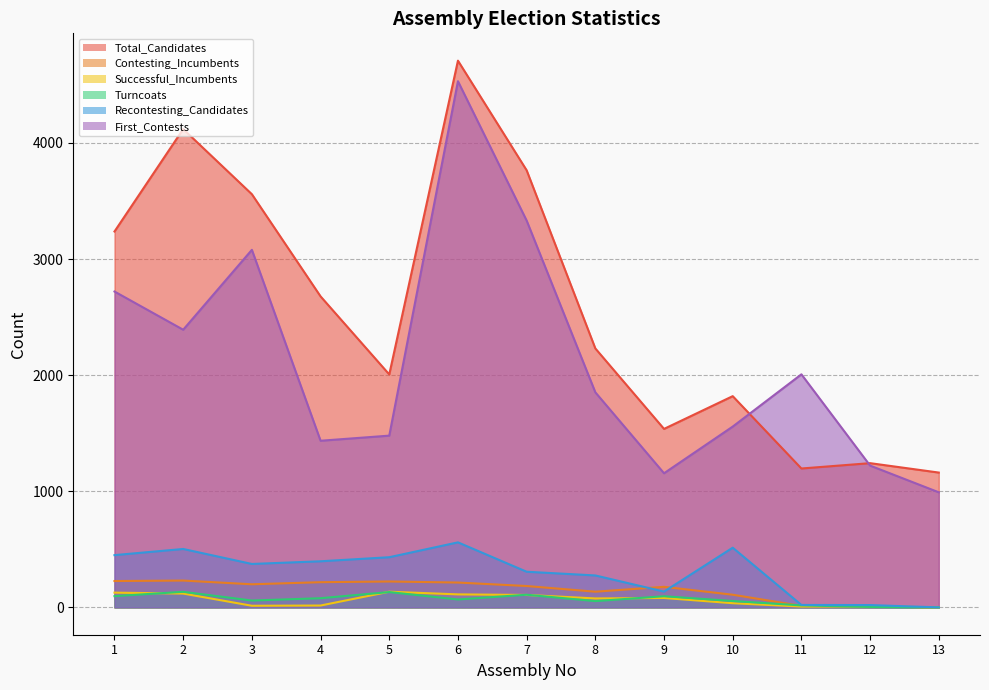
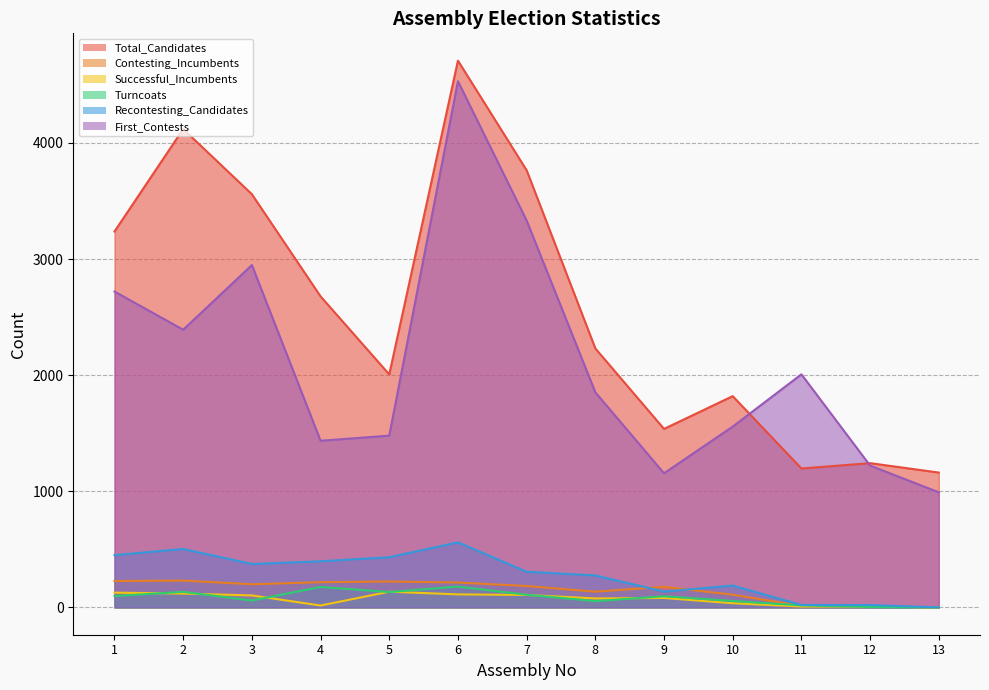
  {
    "Successful_Incumbents": {
      "1": 130,
-     "3": 10,
+     "3": 100,
      "4": 20,
      "6": 110,
      "8": 80
    },
    "Turncoats": {
      "1": 100,
      "3": 60,
-     "4": 80,
-     "6": 70,
+     "4": 180,
+     "6": 180,
      "8": 50
    },
    "Recontesting_Candidates": {
      "1": 450,
      "2": 500,
      "3": 370,
      "4": 400,
      "5": 430,
      "6": 560,
      "7": 310,
      "8": 280,
      "9": 140,
-     "10": 510
+     "10": 190
    },
    "First_Contests": {
      "1": 2720,
      "2": 2390,
-     "3": 3080,
+     "3": 2950,
      "4": 1440,
      "5": 1480,
      "6": 4530,
      "7": 3330,
      "8": 1850,
      "9": 1160,
      "10": 1560,
      "11": 2010,
      "13": 990
    }
  }
